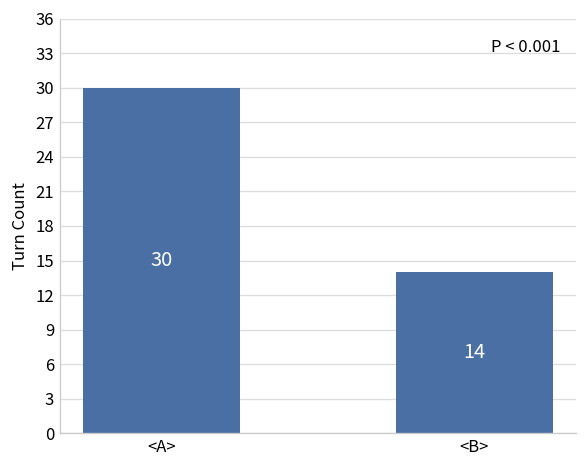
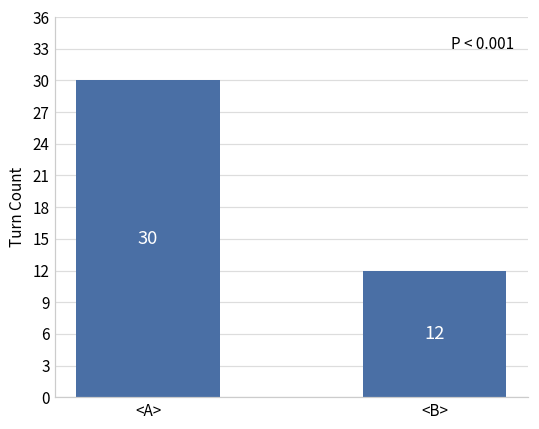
  {
    "<A>": 30,
-   "<B>": 14
+   "<B>": 12
  }
